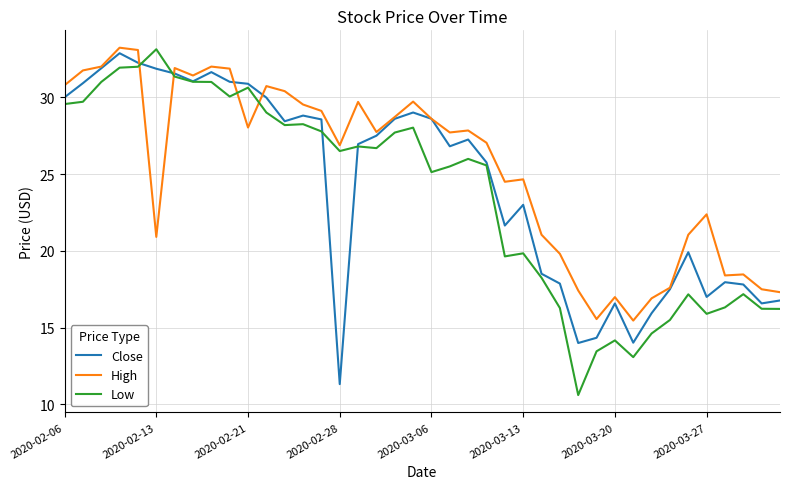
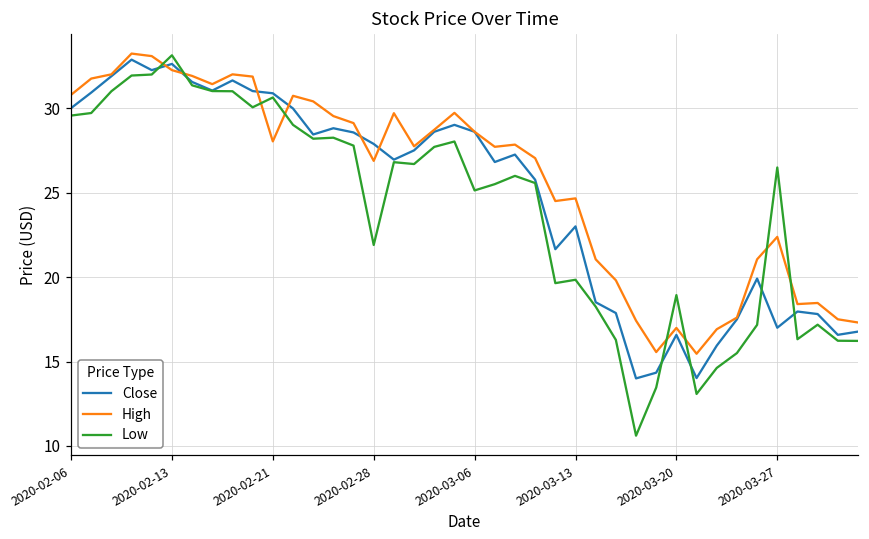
  {
    "Close": {
      "2020-02-06": 30.0,
-     "2020-02-13": 31.9,
+     "2020-02-13": 32.6,
      "2020-02-21": 30.9,
-     "2020-02-28": 11.3,
+     "2020-02-28": 27.9,
      "2020-03-13": 23.0,
      "2020-03-20": 16.6,
      "2020-03-27": 17.0
    },
    "High": {
      "2020-02-06": 30.8,
-     "2020-02-13": 20.9,
+     "2020-02-13": 32.3,
      "2020-02-21": 28.0,
      "2020-02-28": 26.9,
      "2020-03-13": 24.7,
      "2020-03-20": 17.0,
      "2020-03-27": 22.4
    },
    "Low": {
      "2020-02-06": 29.6,
      "2020-02-13": 33.1,
      "2020-02-21": 30.6,
-     "2020-02-28": 26.5,
+     "2020-02-28": 21.9,
      "2020-03-06": 25.1,
      "2020-03-13": 19.8,
-     "2020-03-20": 14.2,
-     "2020-03-27": 15.9
+     "2020-03-20": 18.9,
+     "2020-03-27": 26.5
    }
  }
